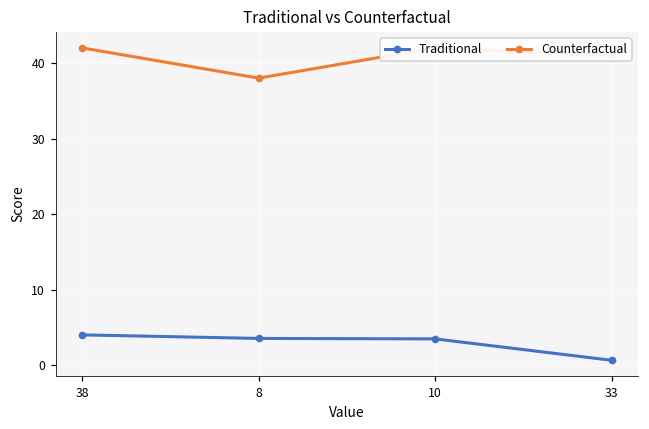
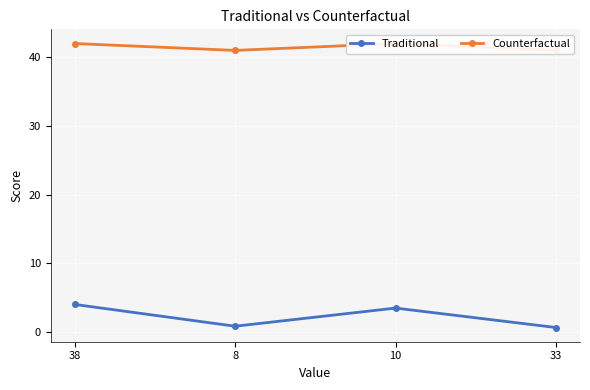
  {
    "Traditional": {
      "38": 4,
-     "8": 4,
+     "8": 1,
      "10": 4,
      "33": 1
    },
    "Counterfactual": {
      "38": 42,
-     "8": 38
+     "8": 41
    }
  }
